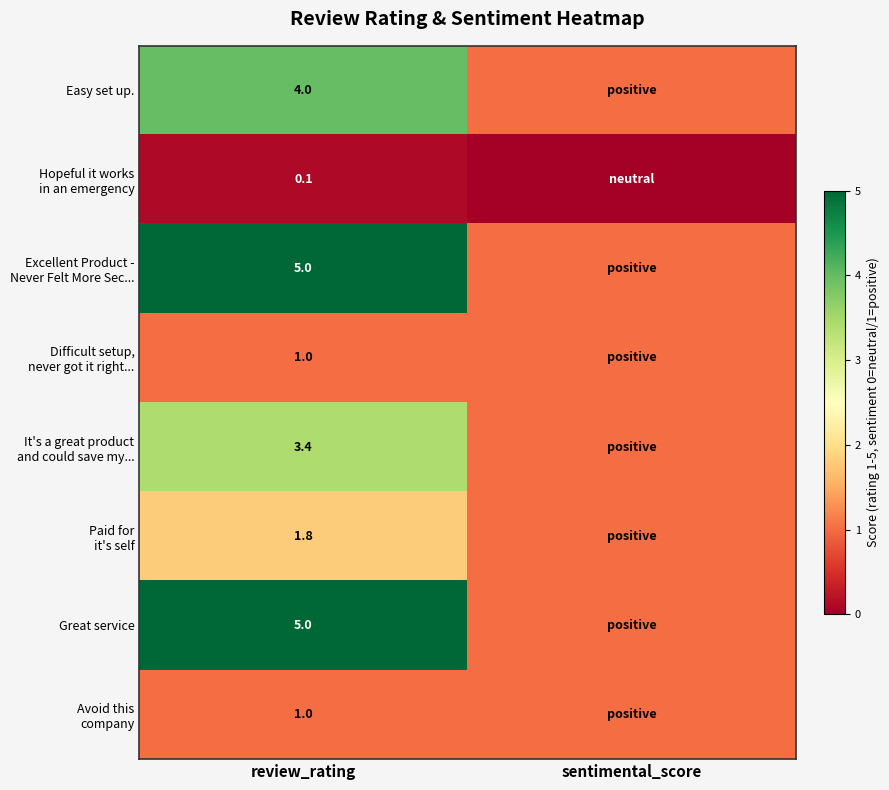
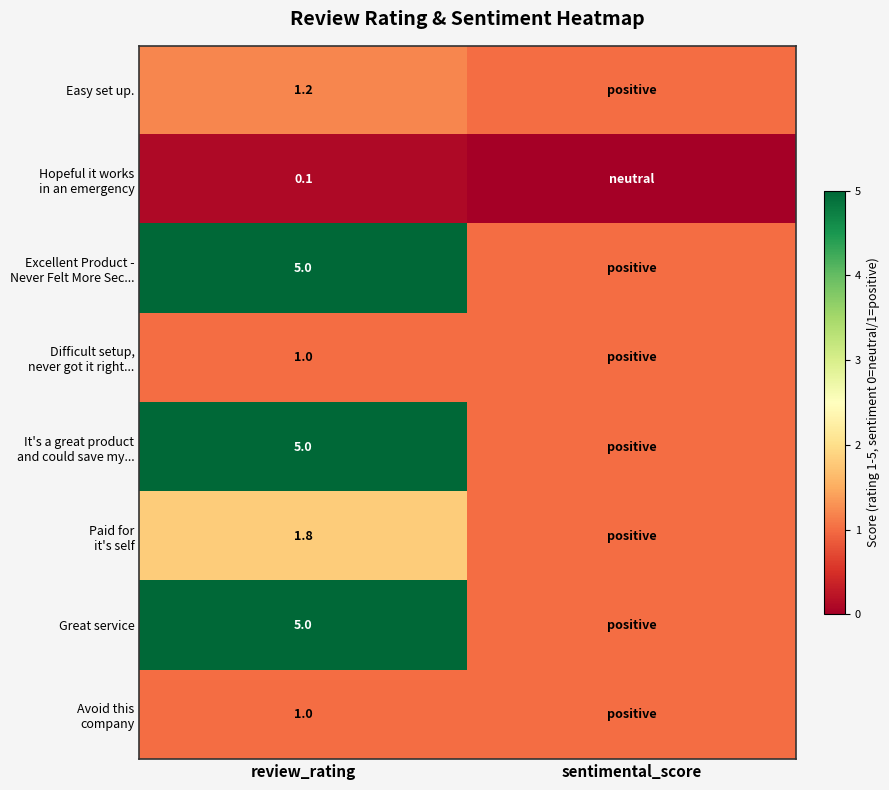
  {
    "Easy set up.": {
-     "review_rating": 4.0
+     "review_rating": 1.2
    },
    "Hopeful it works in an emergency": {
      "review_rating": 0.1
    },
    "Excellent Product - Never Felt More Sec...": {
      "review_rating": 5.0
    },
    "Difficult setup, never got it right...": {
      "review_rating": 1.0
    },
    "It's a great product and could save my...": {
-     "review_rating": 3.4
+     "review_rating": 5.0
    },
    "Paid for it's self": {
      "review_rating": 1.8
    },
    "Great service": {
      "review_rating": 5.0
    },
    "Avoid this company": {
      "review_rating": 1.0
    }
  }
